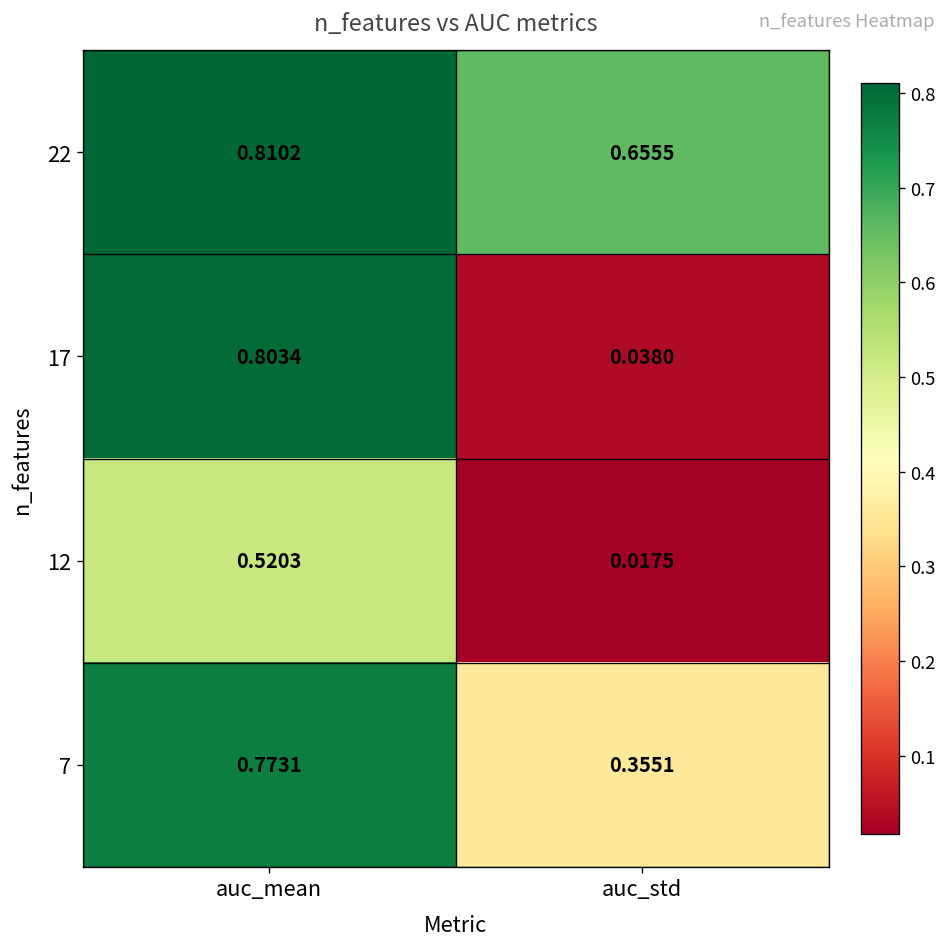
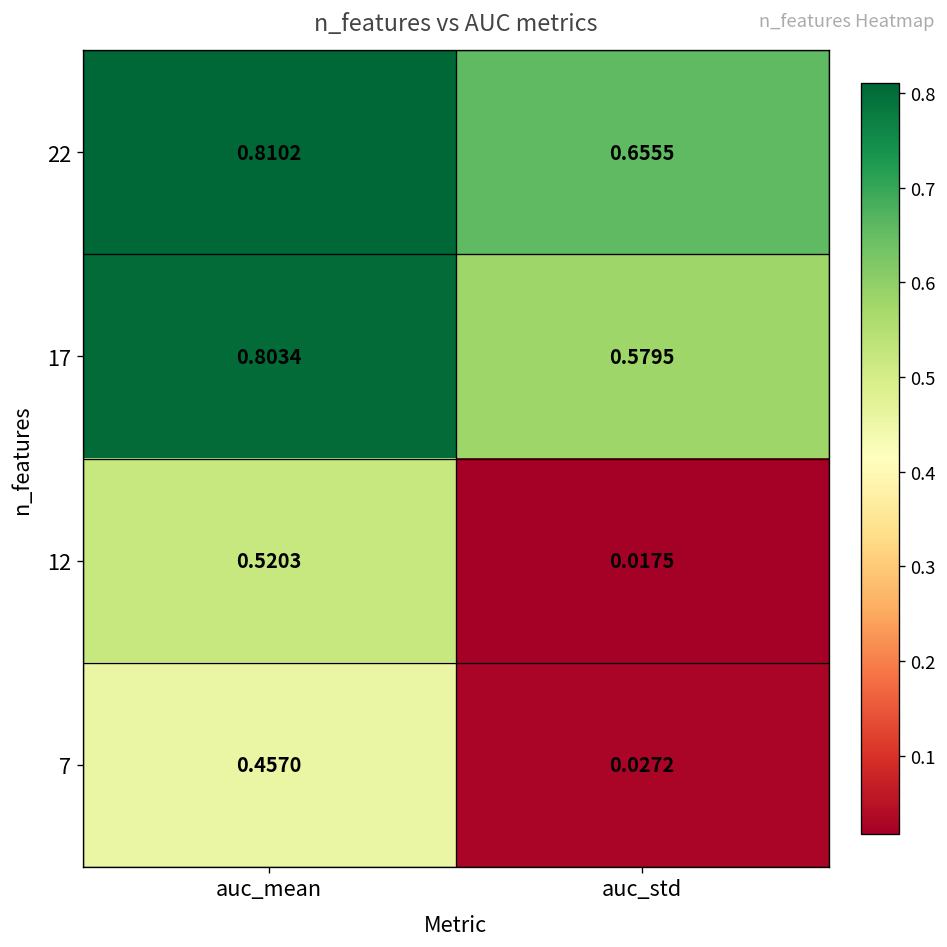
  {
    "22": {
      "auc_mean": 0.8102,
      "auc_std": 0.6555
    },
    "17": {
      "auc_mean": 0.8034,
-     "auc_std": 0.0380
+     "auc_std": 0.5795
    },
    "12": {
      "auc_mean": 0.5203,
      "auc_std": 0.0175
    },
    "7": {
-     "auc_mean": 0.7731,
-     "auc_std": 0.3551
+     "auc_mean": 0.4570,
+     "auc_std": 0.0272
    }
  }
